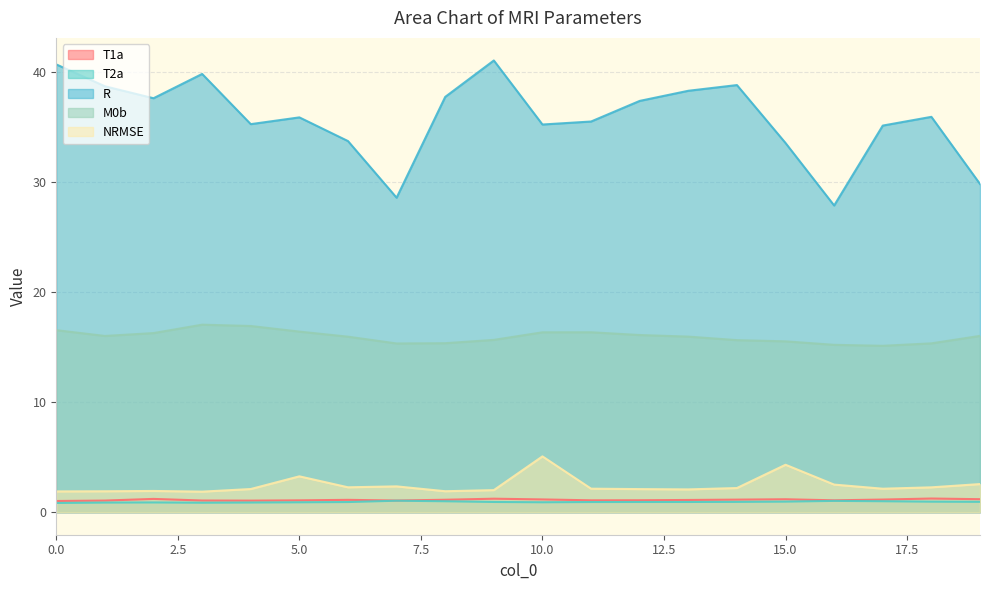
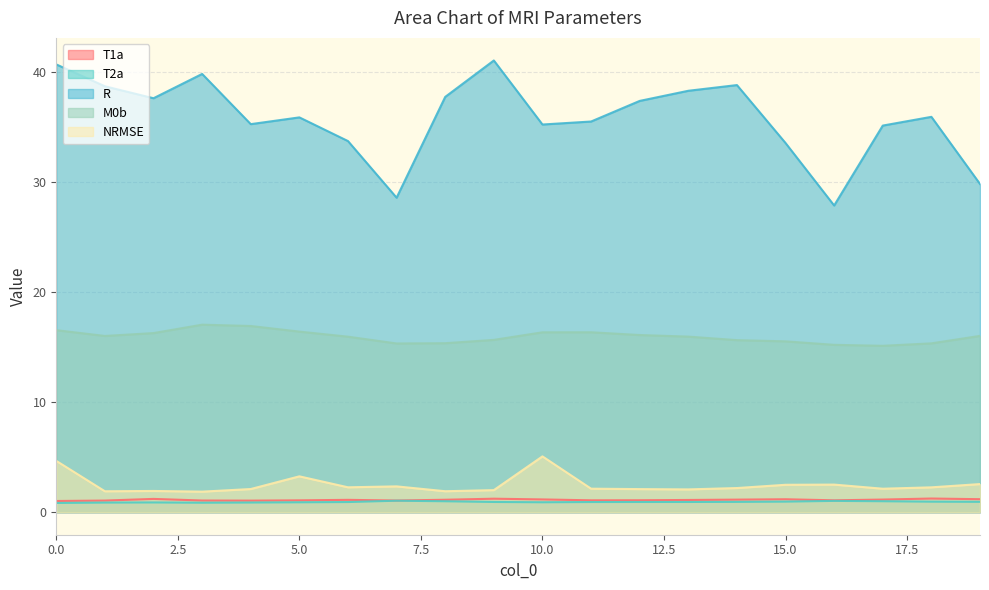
  {
    "T1a": {
      "10.0": 1.2
    },
    "NRMSE": {
-     "0.0": 1.9,
+     "0.0": 4.7,
      "5.0": 3.3,
      "10.0": 5.1,
-     "15.0": 4.3
+     "15.0": 2.5
    }
  }
